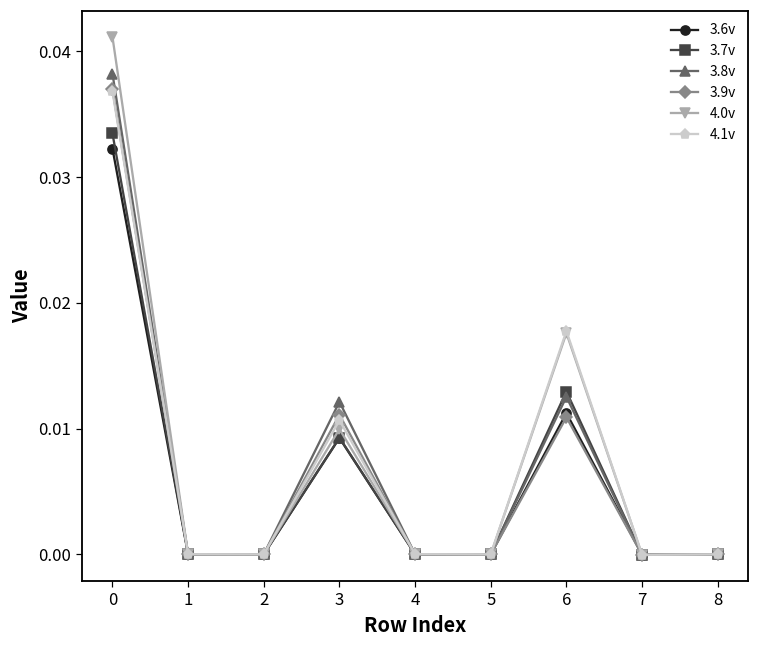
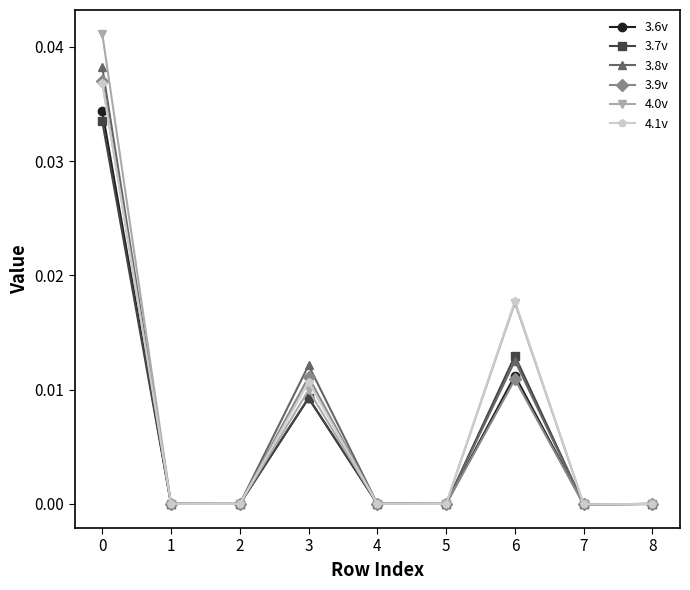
  {
    "3.6v": {
-     "0": 0.0323,
+     "0": 0.0344,
      "6": 0.0112
    }
  }
